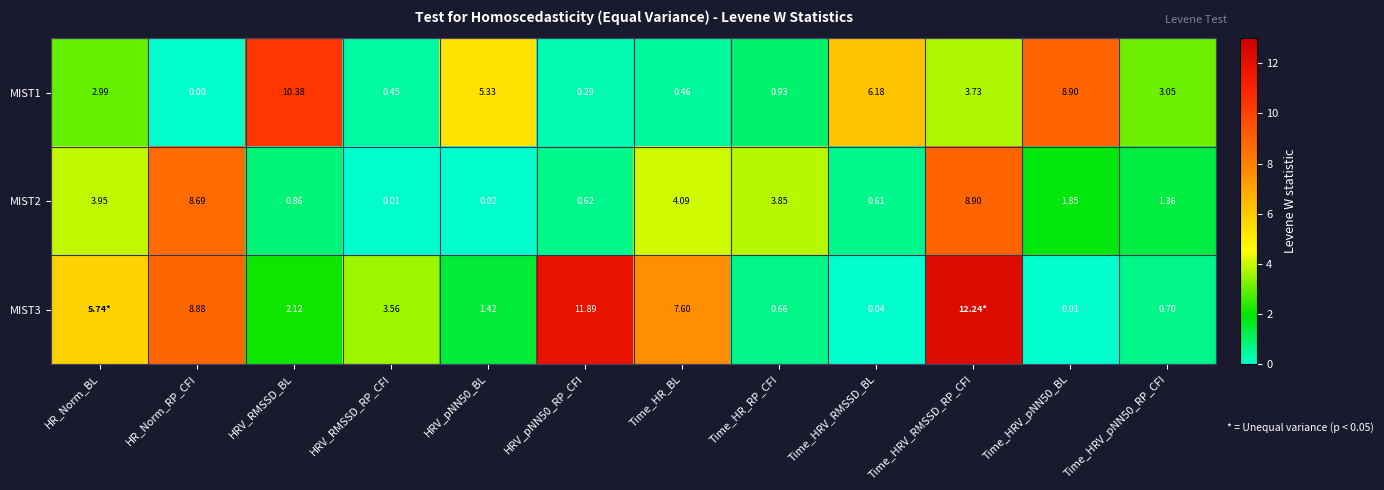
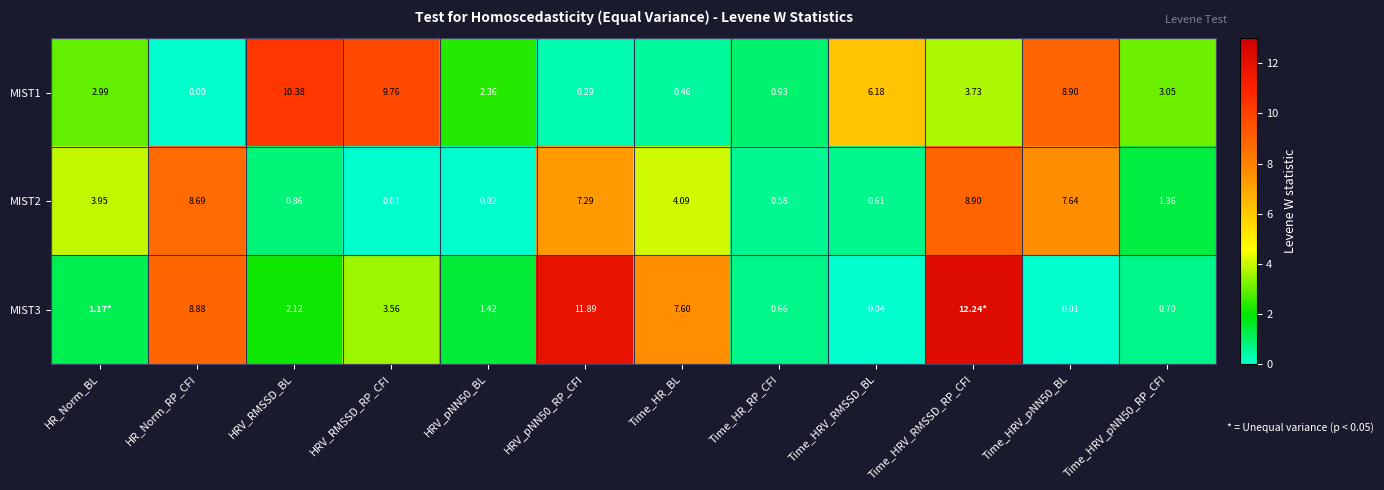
  {
    "MIST1": {
      "HR_Norm_BL": "2.99",
      "HR_Norm_RP_CFI": "0.00",
      "HRV_RMSSD_BL": "10.38",
-     "HRV_RMSSD_RP_CFI": "0.45",
-     "HRV_pNN50_BL": "5.33",
+     "HRV_RMSSD_RP_CFI": "9.76",
+     "HRV_pNN50_BL": "2.36",
      "HRV_pNN50_RP_CFI": "0.29",
      "Time_HR_BL": "0.46",
      "Time_HR_RP_CFI": "0.93",
      "Time_HRV_RMSSD_BL": "6.18",
      "Time_HRV_RMSSD_RP_CFI": "3.73",
      "Time_HRV_pNN50_BL": "8.90",
      "Time_HRV_pNN50_RP_CFI": "3.05"
    },
    "MIST2": {
      "HR_Norm_BL": "3.95",
      "HR_Norm_RP_CFI": "8.69",
      "HRV_RMSSD_BL": "0.86",
      "HRV_RMSSD_RP_CFI": "0.01",
      "HRV_pNN50_BL": "0.02",
-     "HRV_pNN50_RP_CFI": "0.62",
+     "HRV_pNN50_RP_CFI": "7.29",
      "Time_HR_BL": "4.09",
-     "Time_HR_RP_CFI": "3.85",
+     "Time_HR_RP_CFI": "0.58",
      "Time_HRV_RMSSD_BL": "0.61",
      "Time_HRV_RMSSD_RP_CFI": "8.90",
-     "Time_HRV_pNN50_BL": "1.85",
+     "Time_HRV_pNN50_BL": "7.64",
      "Time_HRV_pNN50_RP_CFI": "1.36"
    },
    "MIST3": {
-     "HR_Norm_BL": "5.74*",
+     "HR_Norm_BL": "1.17*",
      "HR_Norm_RP_CFI": "8.88",
      "HRV_RMSSD_BL": "2.12",
      "HRV_RMSSD_RP_CFI": "3.56",
      "HRV_pNN50_BL": "1.42",
      "HRV_pNN50_RP_CFI": "11.89",
      "Time_HR_BL": "7.60",
      "Time_HR_RP_CFI": "0.66",
      "Time_HRV_RMSSD_BL": "0.04",
      "Time_HRV_RMSSD_RP_CFI": "12.24*",
      "Time_HRV_pNN50_BL": "0.01",
      "Time_HRV_pNN50_RP_CFI": "0.70"
    }
  }
